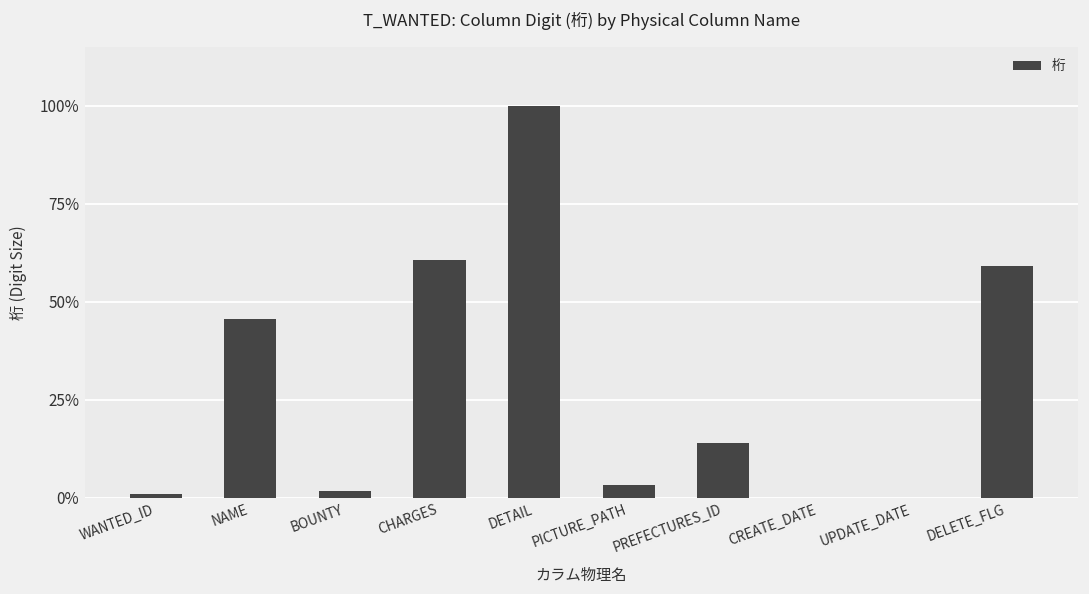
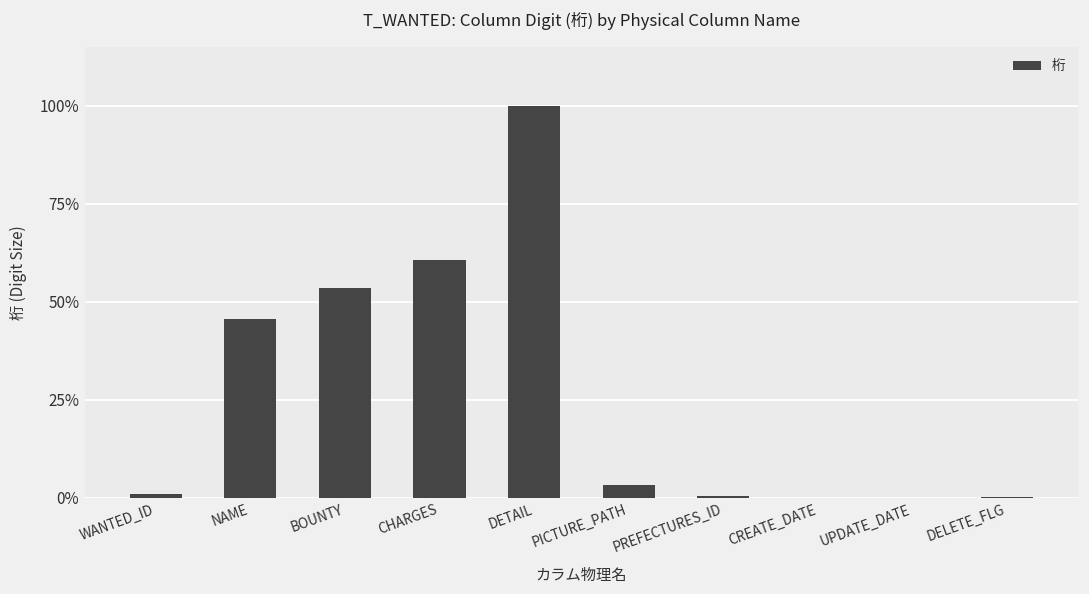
  {
    "WANTED_ID": "1%",
    "NAME": "46%",
-   "BOUNTY": "2%",
+   "BOUNTY": "54%",
    "CHARGES": "61%",
    "DETAIL": "100%",
    "PICTURE_PATH": "3%",
-   "PREFECTURES_ID": "14%",
+   "PREFECTURES_ID": "0%",
    "CREATE_DATE": "0%",
    "UPDATE_DATE": "0%",
-   "DELETE_FLG": "59%"
+   "DELETE_FLG": "0%"
  }
